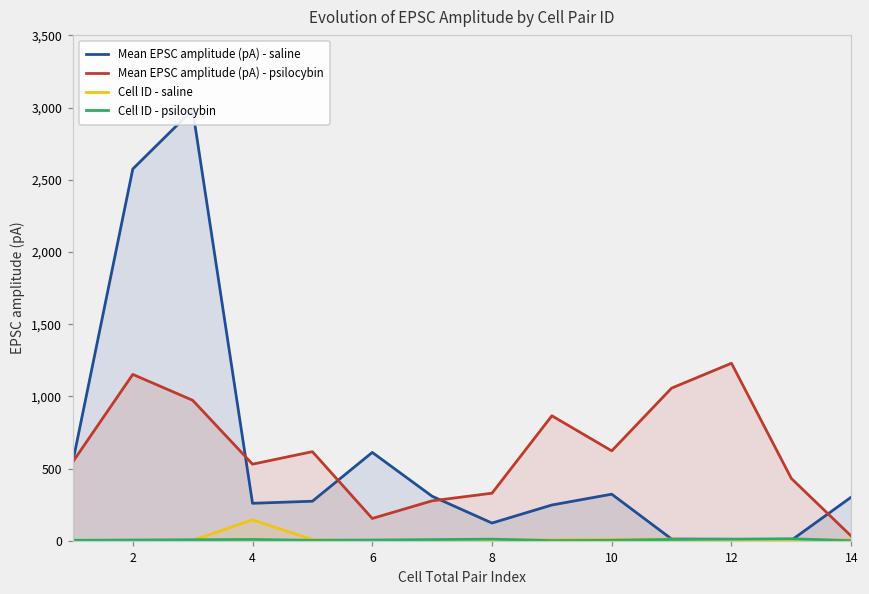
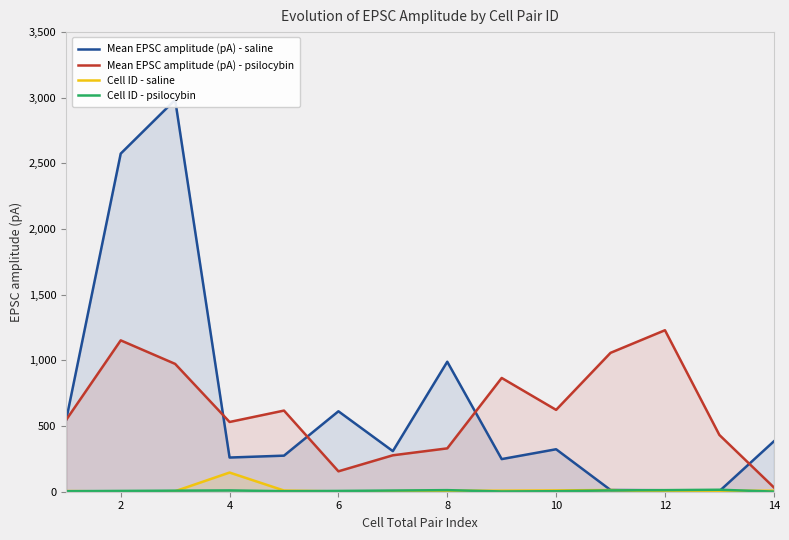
  {
    "Mean EPSC amplitude (pA) - saline": {
      "2": "2,570",
      "4": "260",
      "6": "610",
-     "8": "120",
+     "8": "990",
      "10": "320",
-     "14": "300"
+     "14": "380"
    },
    "Mean EPSC amplitude (pA) - psilocybin": {
      "2": "1,150",
      "4": "530",
      "6": "160",
      "8": "330",
      "10": "620",
      "12": "1,230",
      "14": "30"
    },
    "Cell ID - saline": {
      "4": "150"
    },
    "Cell ID - psilocybin": {
      "4": "10"
    }
  }
